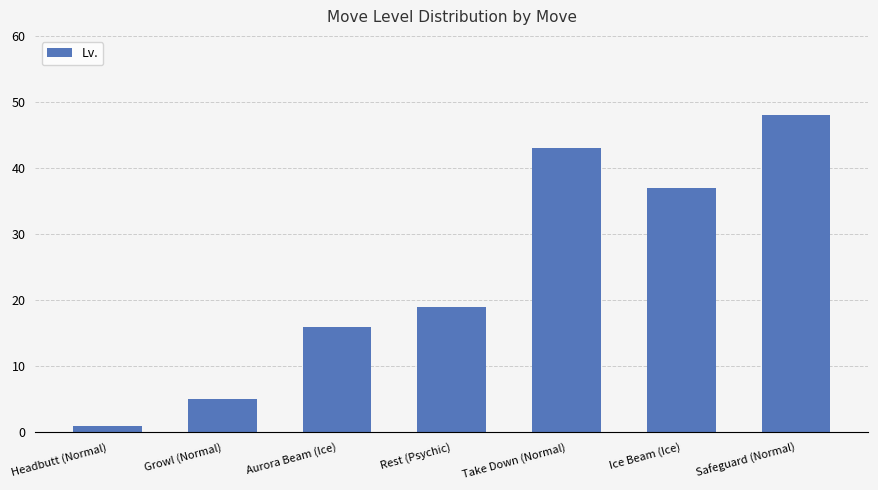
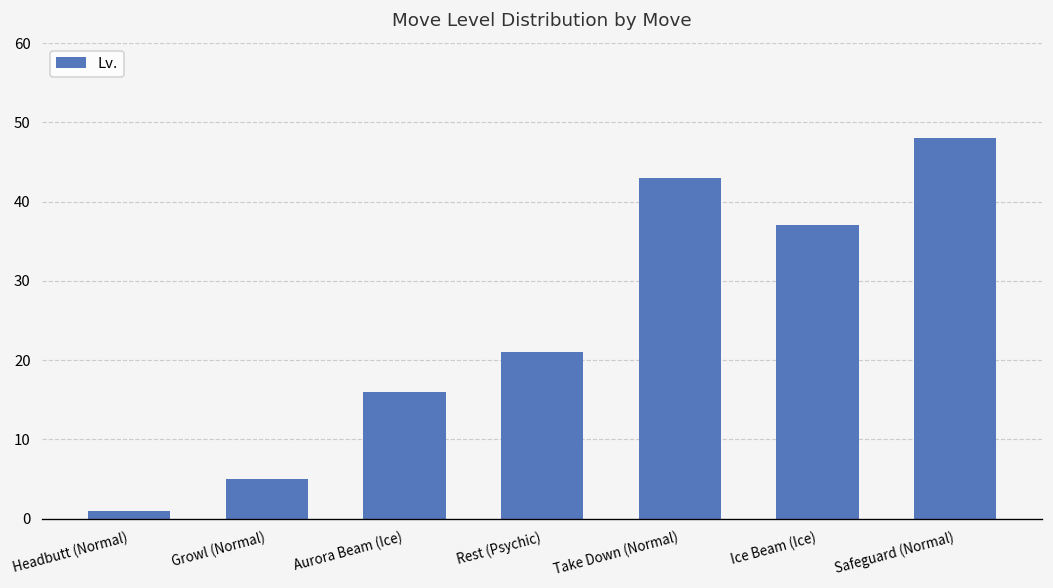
  {
    "Headbutt (Normal)": 1,
    "Growl (Normal)": 5,
    "Aurora Beam (Ice)": 16,
-   "Rest (Psychic)": 19,
+   "Rest (Psychic)": 21,
    "Take Down (Normal)": 43,
    "Ice Beam (Ice)": 37,
    "Safeguard (Normal)": 48
  }
